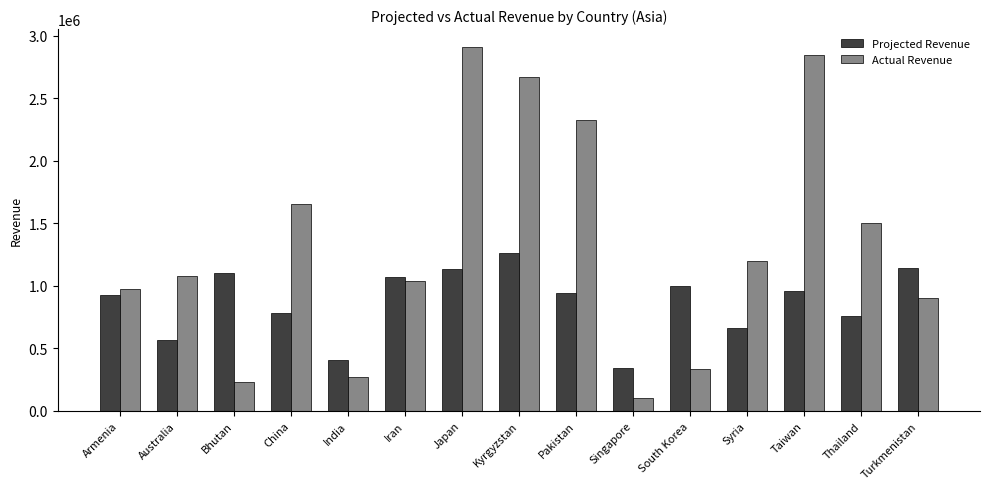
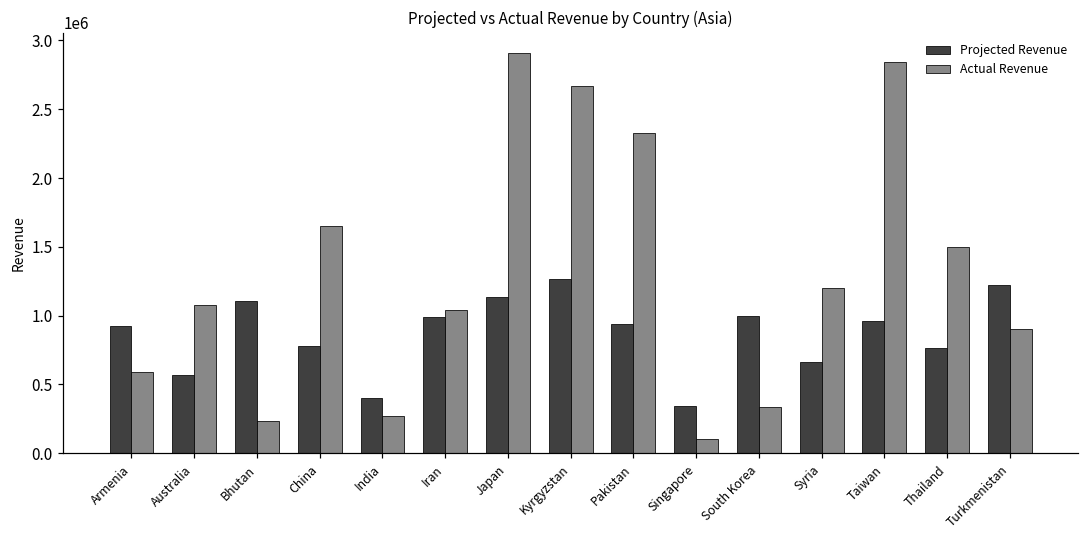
  {
    "Projected Revenue": {
      "Armenia": 930000,
      "Australia": 570000,
      "Bhutan": 1110000,
      "China": 780000,
      "India": 400000,
-     "Iran": 1070000,
+     "Iran": 990000,
      "Japan": 1140000,
      "Kyrgyzstan": 1260000,
      "Pakistan": 940000,
      "Singapore": 340000,
      "South Korea": 1000000,
      "Syria": 660000,
      "Taiwan": 960000,
      "Thailand": 760000,
-     "Turkmenistan": 1150000
+     "Turkmenistan": 1220000
    },
    "Actual Revenue": {
-     "Armenia": 970000,
+     "Armenia": 590000,
      "Australia": 1080000,
      "Bhutan": 230000,
      "China": 1650000,
      "India": 270000,
      "Iran": 1040000,
      "Japan": 2910000,
      "Kyrgyzstan": 2670000,
      "Pakistan": 2320000,
      "Singapore": 100000,
      "South Korea": 340000,
      "Syria": 1200000,
      "Taiwan": 2850000,
      "Thailand": 1500000,
      "Turkmenistan": 910000
    }
  }
